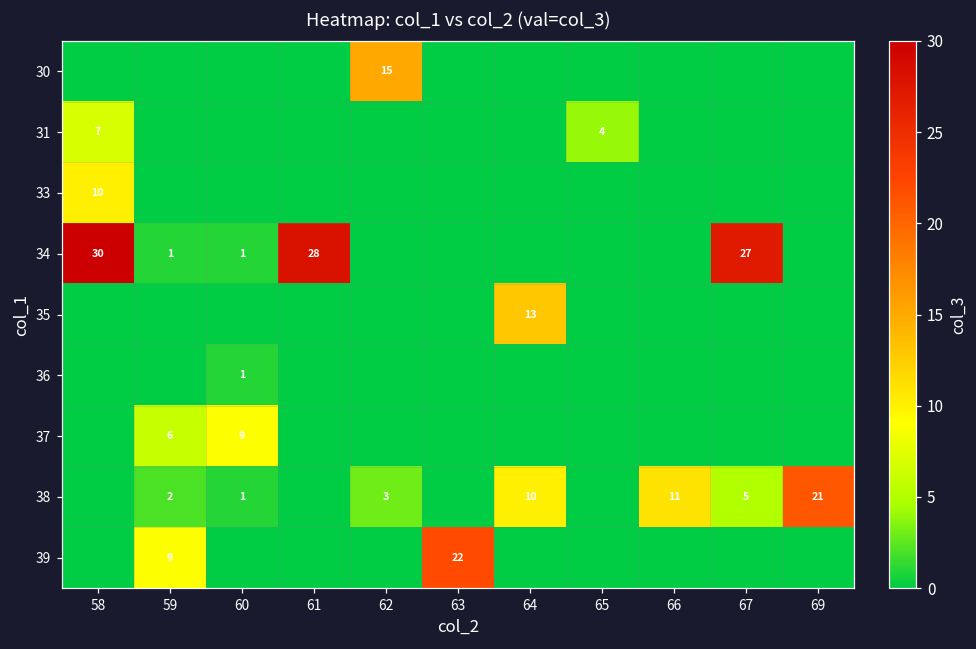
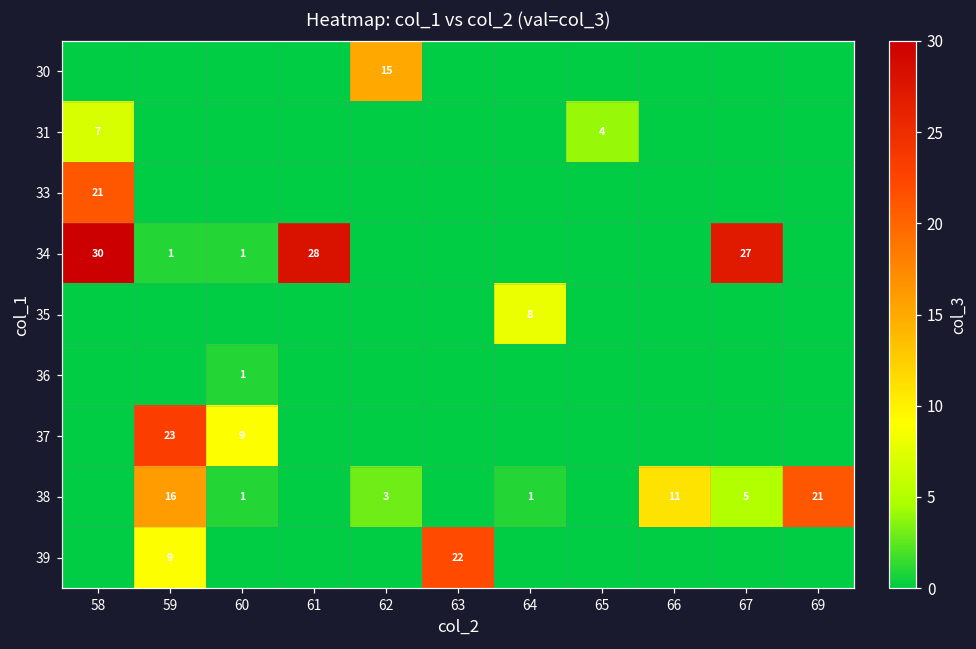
  {
    "30": {
      "62": 15
    },
    "31": {
      "58": 7,
      "65": 4
    },
    "33": {
-     "58": 10
+     "58": 21
    },
    "34": {
      "58": 30,
      "59": 1,
      "60": 1,
      "61": 28,
      "67": 27
    },
    "35": {
-     "64": 13
+     "64": 8
    },
    "36": {
      "60": 1
    },
    "37": {
-     "59": 6,
+     "59": 23,
      "60": 9
    },
    "38": {
-     "59": 2,
+     "59": 16,
      "60": 1,
      "62": 3,
-     "64": 10,
+     "64": 1,
      "66": 11,
      "67": 5,
      "69": 21
    },
    "39": {
      "59": 9,
      "63": 22
    }
  }
